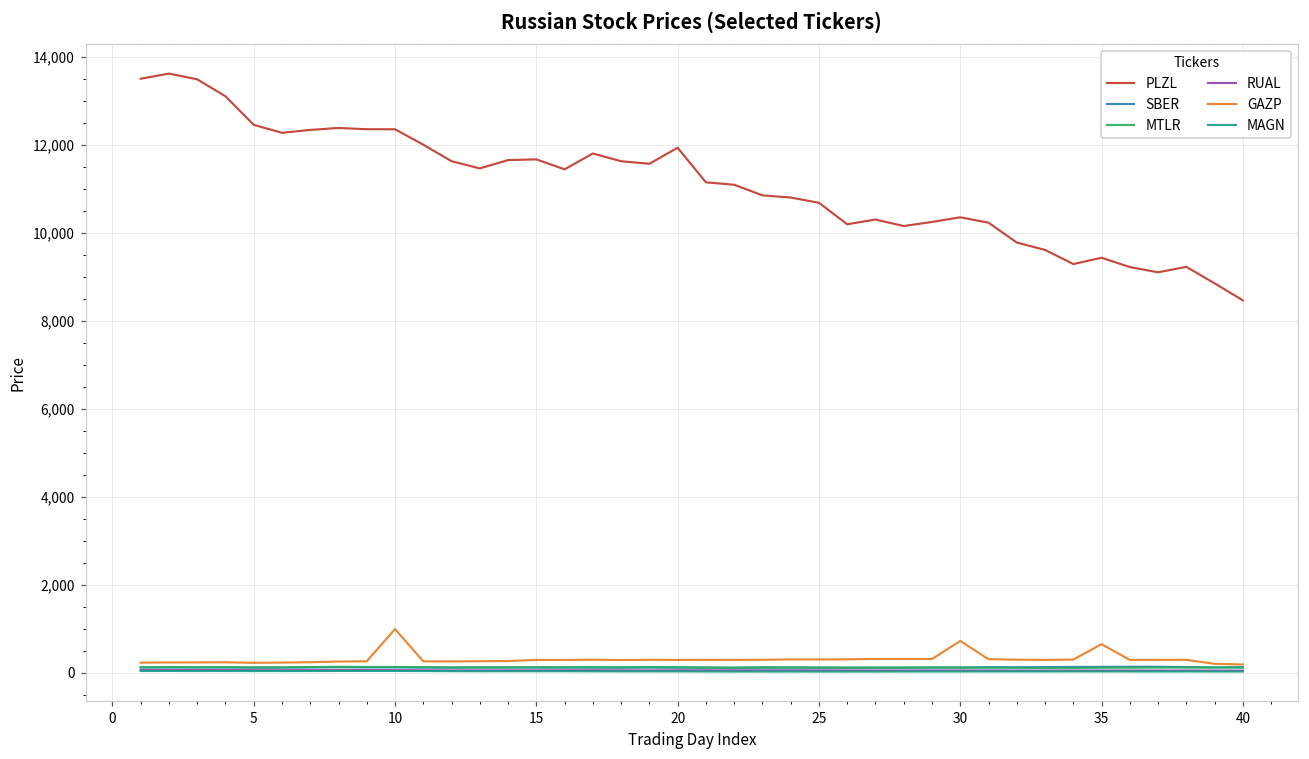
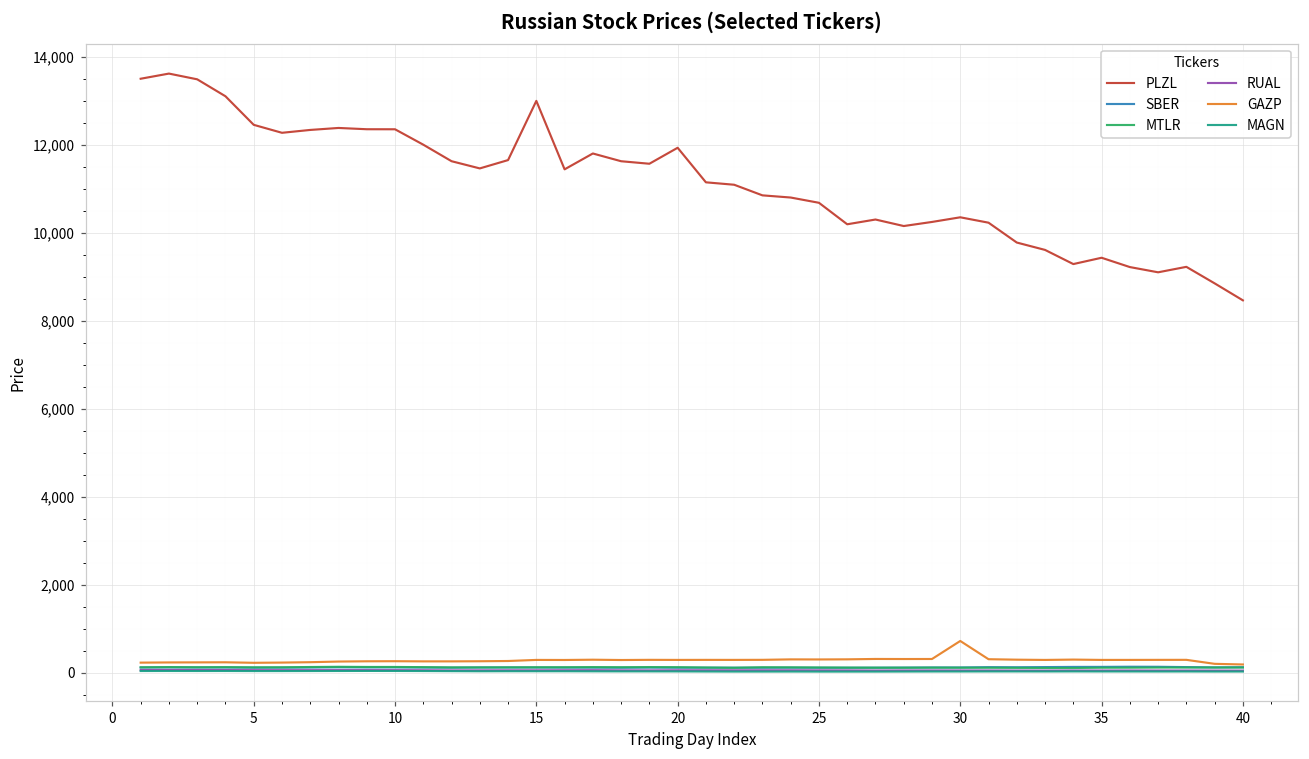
  {
    "PLZL": {
      "5": "12,500",
      "10": "12,400",
-     "15": "11,700",
+     "15": "13,000",
      "20": "11,900",
      "25": "10,700",
      "30": "10,400",
      "35": "9,400",
      "40": "8,500"
    },
    "GAZP": {
      "5": "200",
-     "10": "1,000",
+     "10": "300",
      "15": "300",
      "20": "300",
      "25": "300",
      "30": "700",
-     "35": "700"
+     "35": "300"
    }
  }
